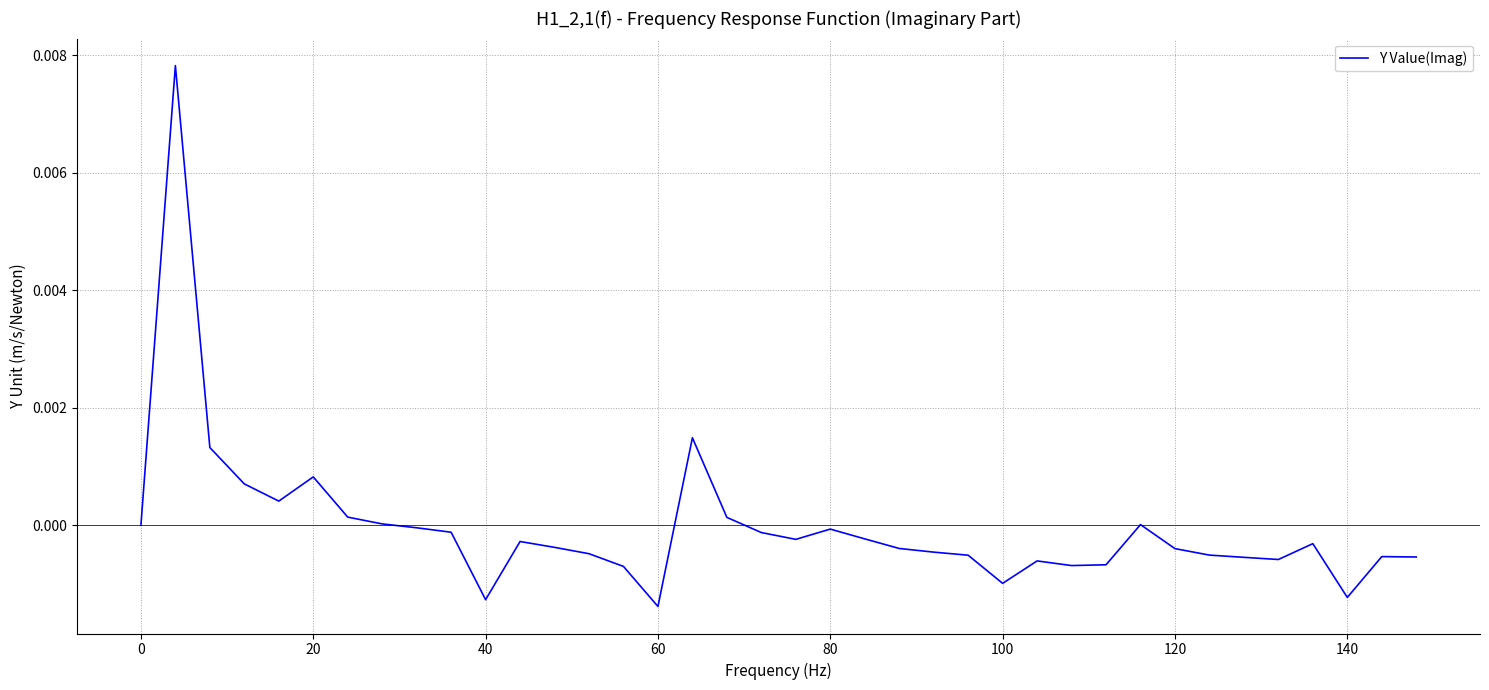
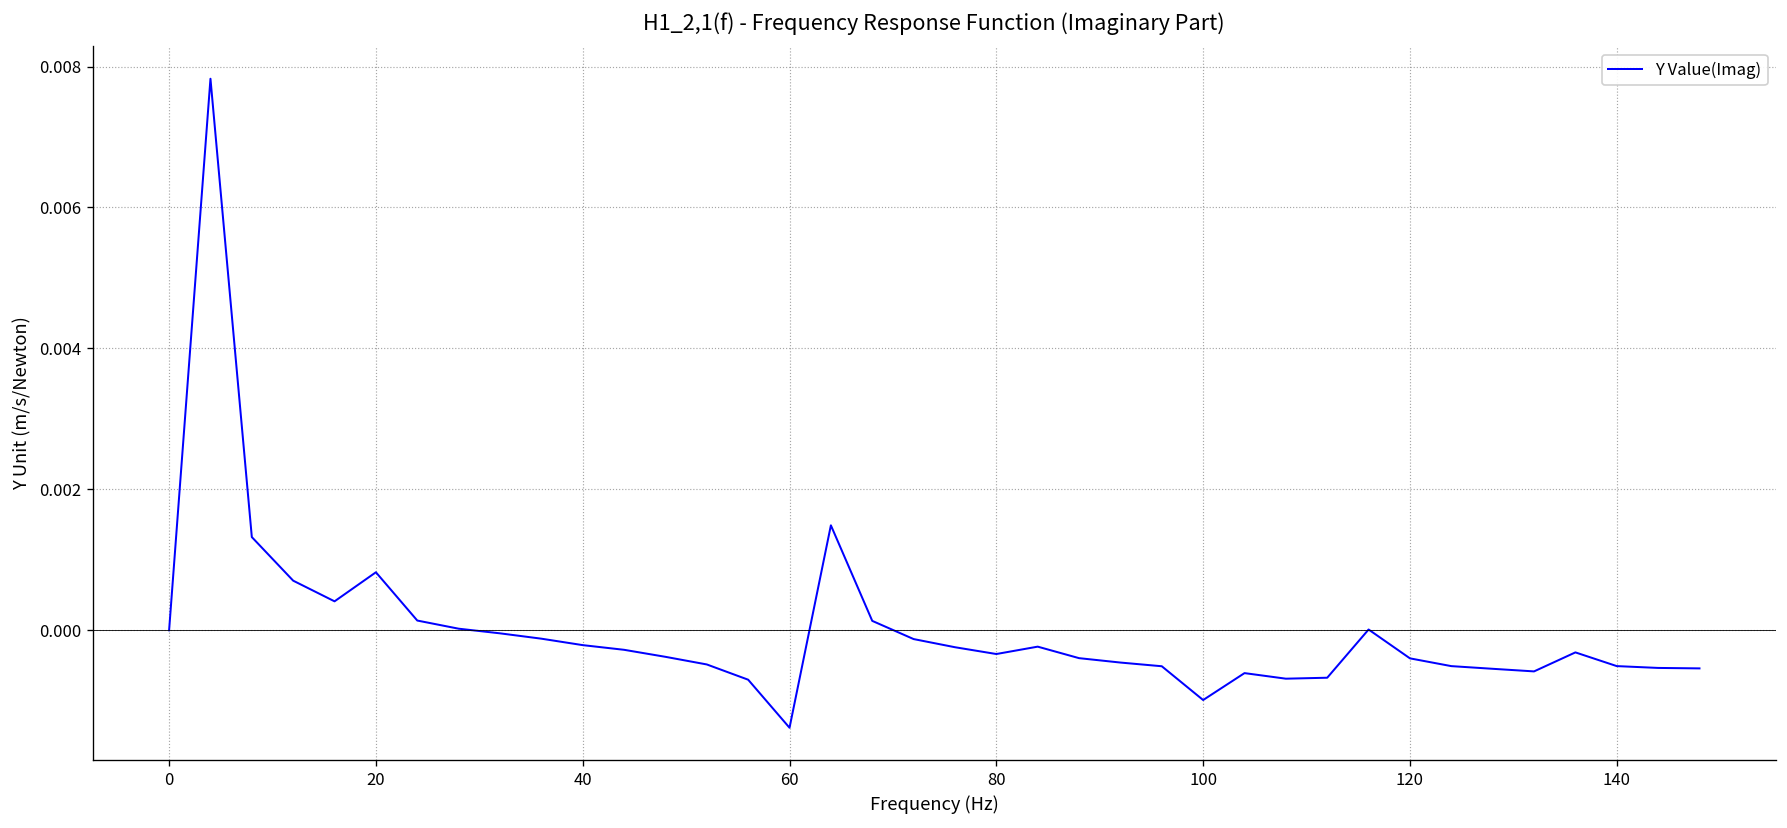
  {
    "0": 0.0000,
    "20": 0.0008,
-   "40": -0.0013,
+   "40": -0.0002,
    "60": -0.0014,
-   "80": -0.0001,
+   "80": -0.0003,
    "100": -0.0010,
    "120": -0.0004,
-   "140": -0.0012
+   "140": -0.0005
  }
